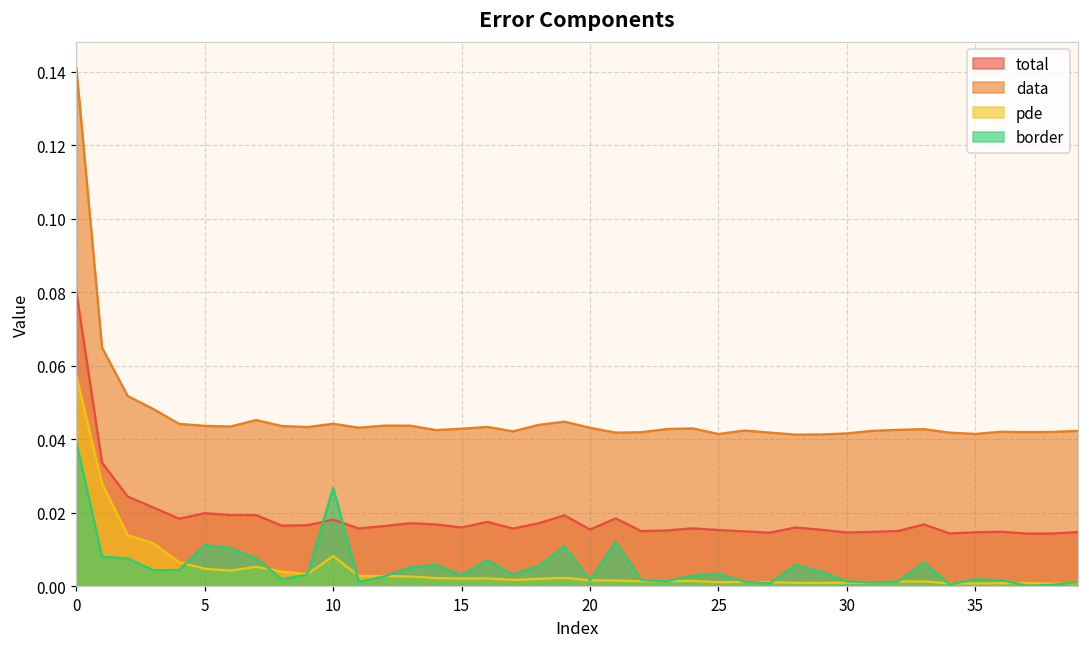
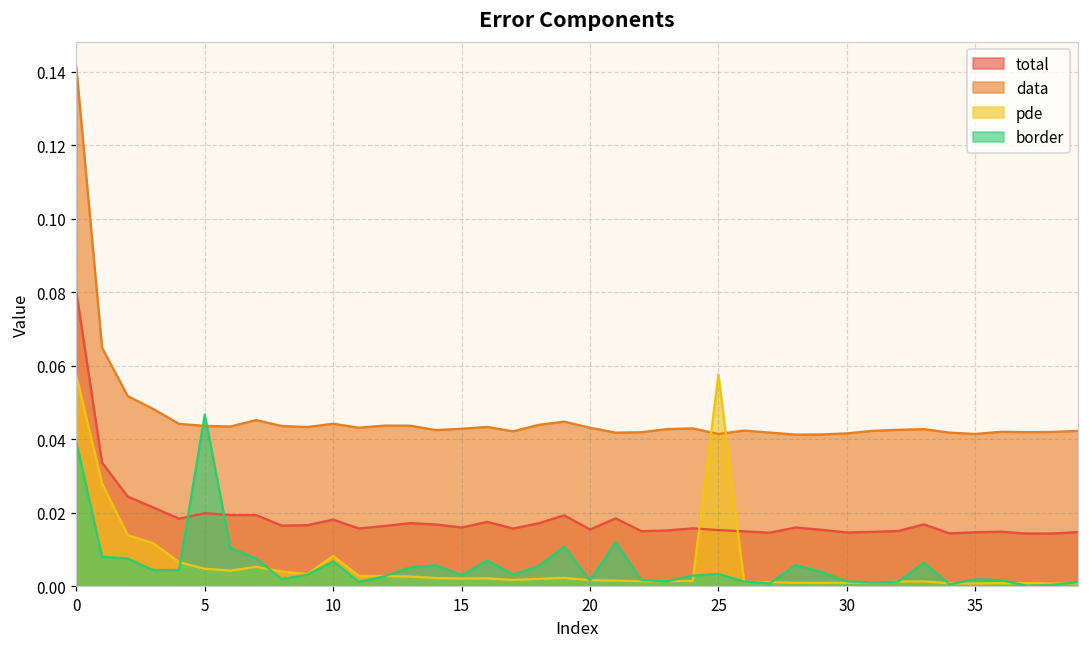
  {
    "pde": {
      "0": 0.057,
      "5": 0.005,
      "10": 0.008,
      "15": 0.002,
-     "25": 0.001,
+     "25": 0.058,
      "35": 0.001
    },
    "border": {
      "0": 0.039,
-     "5": 0.011,
-     "10": 0.027,
+     "5": 0.047,
+     "10": 0.007,
      "15": 0.003,
      "25": 0.003,
      "35": 0.002
    }
  }
